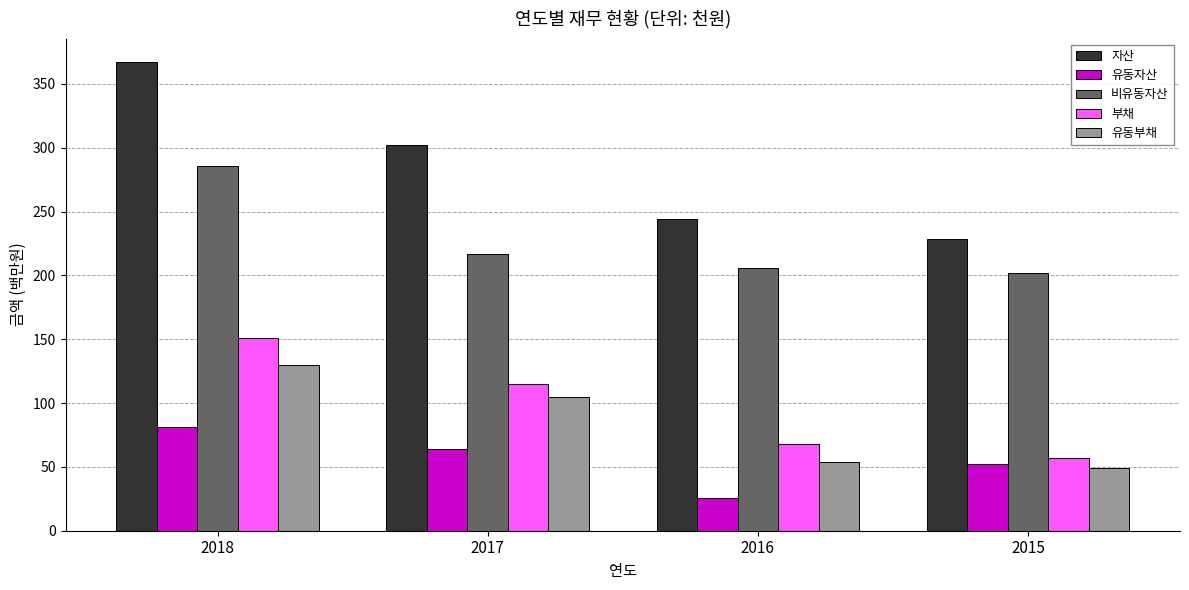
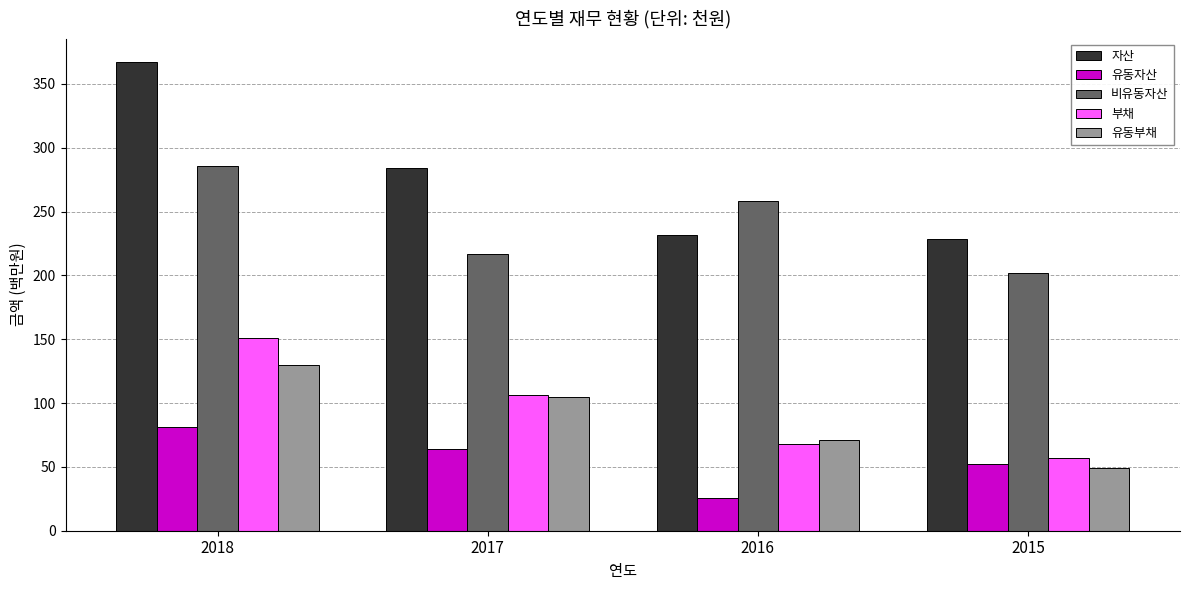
  {
    "자산": {
      "2018": 367,
-     "2017": 302,
-     "2016": 244,
+     "2017": 284,
+     "2016": 232,
      "2015": 229
    },
    "유동자산": {
      "2018": 81,
      "2017": 64,
      "2016": 26,
      "2015": 52
    },
    "비유동자산": {
      "2018": 286,
      "2017": 217,
-     "2016": 206,
+     "2016": 258,
      "2015": 202
    },
    "부채": {
      "2018": 151,
-     "2017": 115,
+     "2017": 107,
      "2016": 68,
      "2015": 57
    },
    "유동부채": {
      "2018": 130,
      "2017": 105,
-     "2016": 54,
+     "2016": 71,
      "2015": 49
    }
  }
